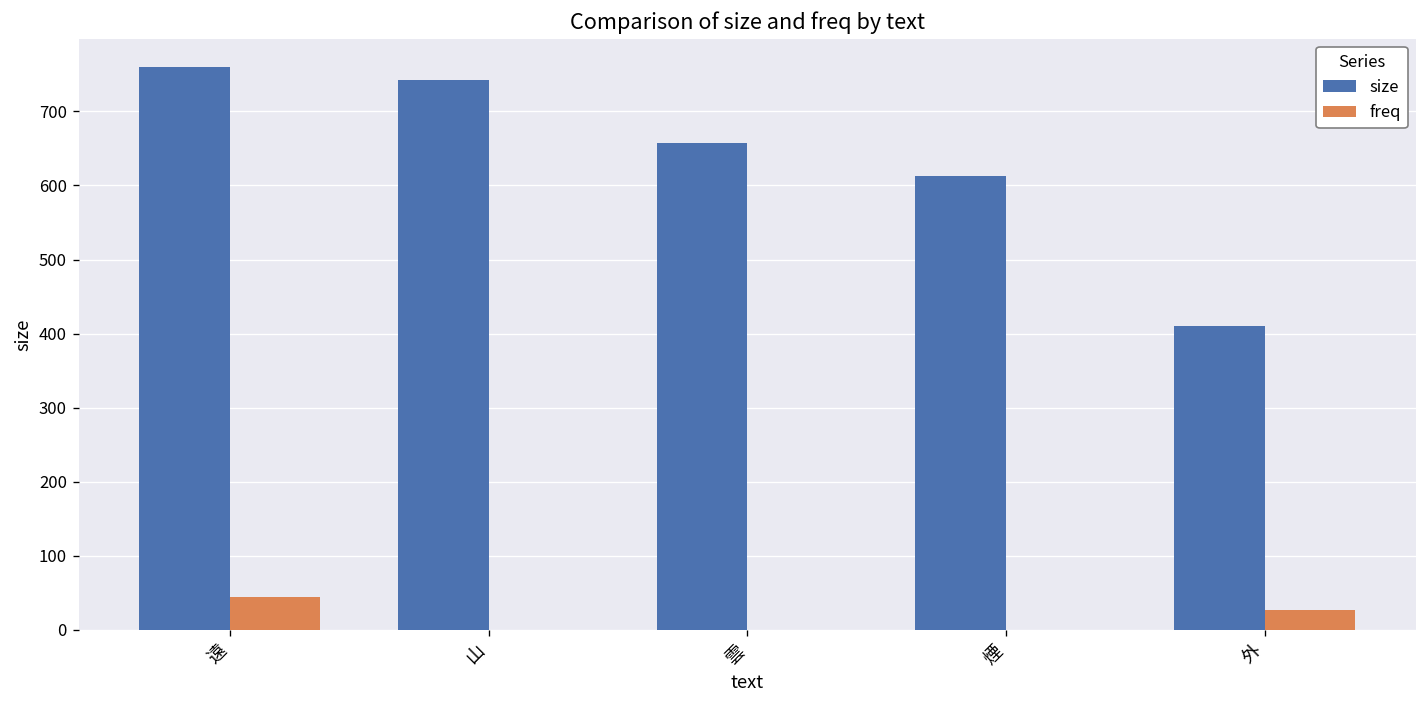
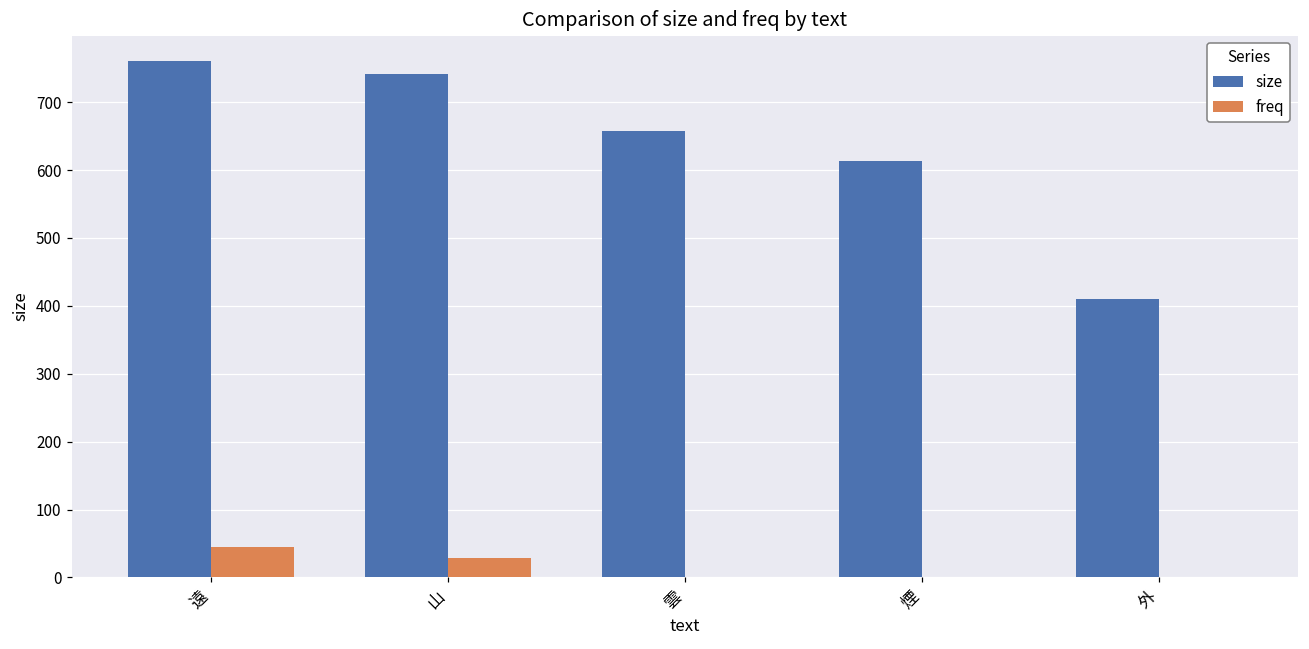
  {
    "size": {
      "遠": 760,
      "山": 740,
      "雲": 660,
      "煙": 610,
      "外": 410
    },
    "freq": {
      "遠": 40,
-     "山": 0,
-     "外": 30
+     "山": 30,
+     "外": 0
    }
  }
